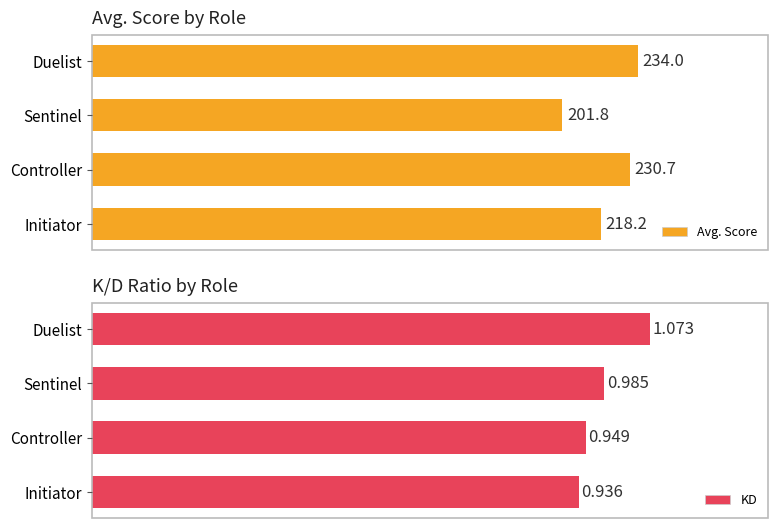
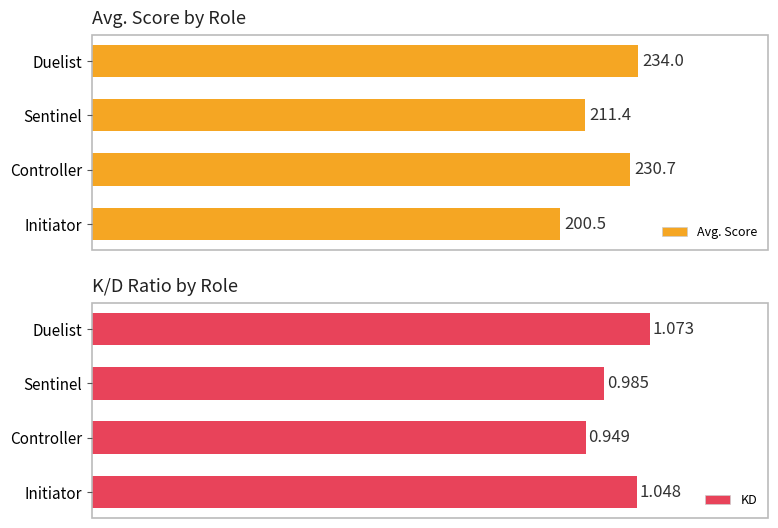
  {
    "Avg. Score by Role": {
      "Duelist": 234.0,
-     "Sentinel": 201.8,
+     "Sentinel": 211.4,
      "Controller": 230.7,
-     "Initiator": 218.2
+     "Initiator": 200.5
    },
    "K/D Ratio by Role": {
      "Duelist": 1.073,
      "Sentinel": 0.985,
      "Controller": 0.949,
-     "Initiator": 0.936
+     "Initiator": 1.048
    }
  }
